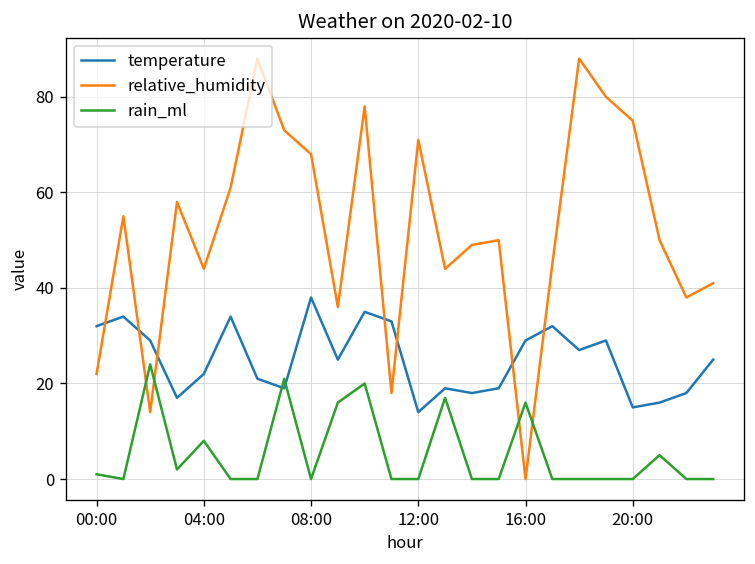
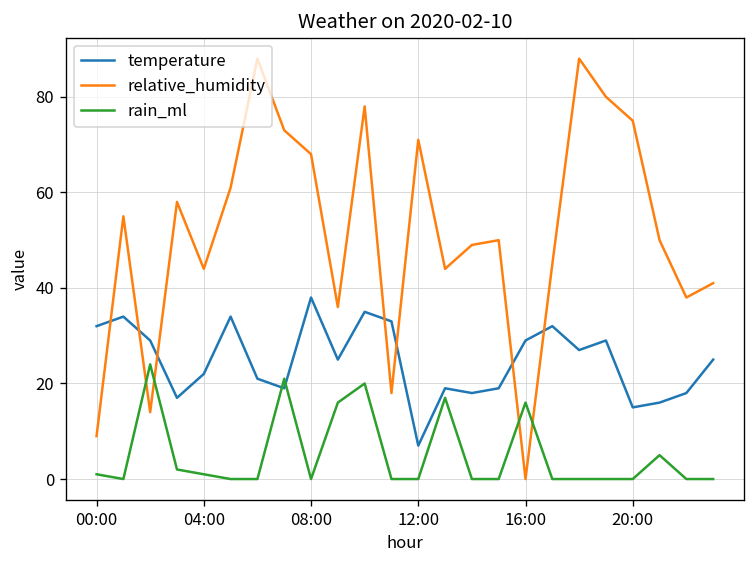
  {
    "temperature": {
      "00:00": 32,
      "04:00": 22,
      "08:00": 38,
-     "12:00": 14,
+     "12:00": 7,
      "16:00": 29,
      "20:00": 15
    },
    "relative_humidity": {
-     "00:00": 22,
+     "00:00": 9,
      "04:00": 44,
      "08:00": 68,
      "12:00": 71,
      "16:00": 0,
      "20:00": 75
    },
    "rain_ml": {
      "00:00": 1,
-     "04:00": 8,
+     "04:00": 1,
      "08:00": 0,
      "12:00": 0,
      "16:00": 16,
      "20:00": 0
    }
  }
